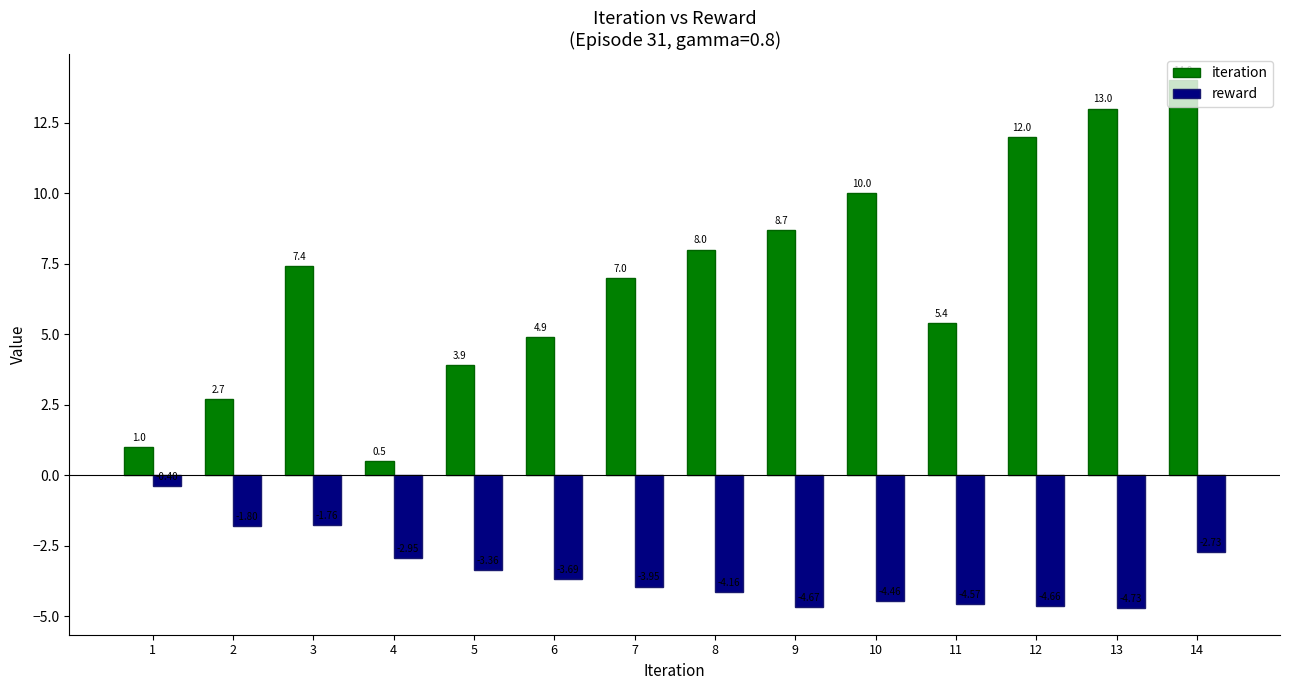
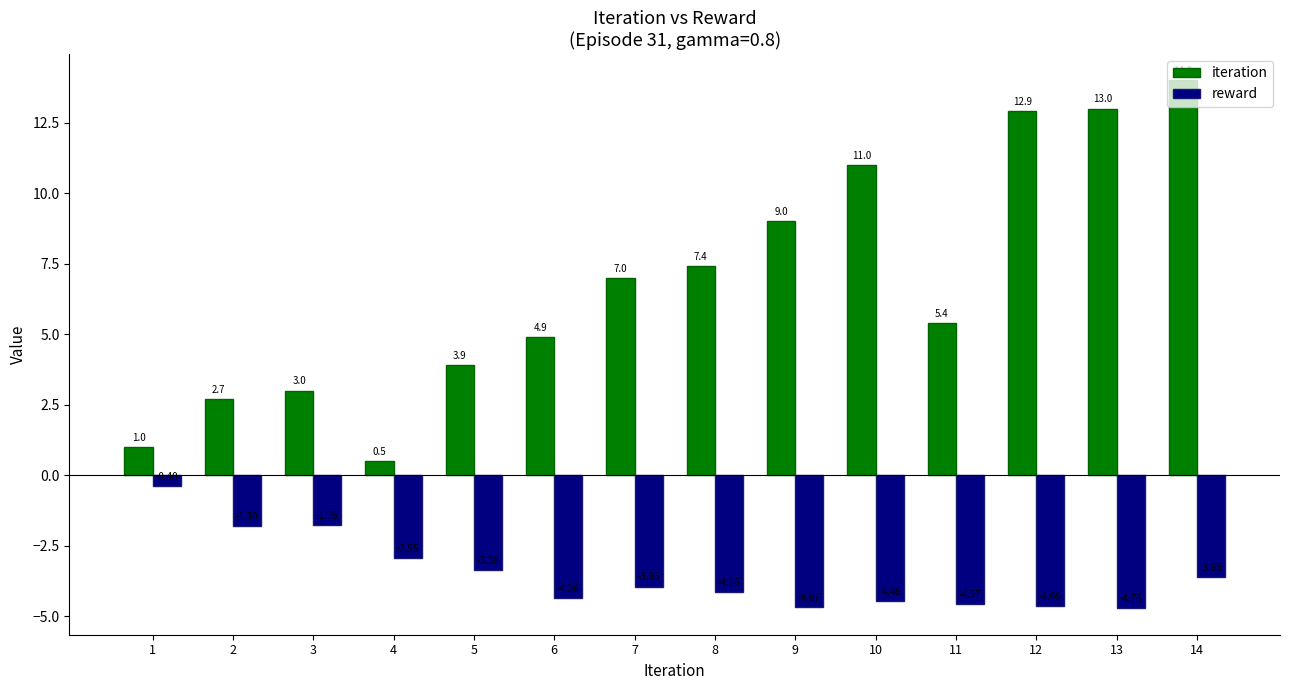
  {
    "iteration": {
      "1": 1.0,
      "2": 2.7,
-     "3": 7.4,
+     "3": 3.0,
      "4": 0.5,
      "5": 3.9,
      "6": 4.9,
      "7": 7.0,
-     "8": 8.0,
-     "9": 8.7,
-     "10": 10.0,
+     "8": 7.4,
+     "9": 9.0,
+     "10": 11.0,
      "11": 5.4,
-     "12": 12.0,
+     "12": 12.9,
      "13": 13.0
    },
    "reward": {
      "1": -0.40,
      "2": -1.80,
      "3": -1.76,
      "4": -2.95,
      "5": -3.36,
-     "6": -3.69,
+     "6": -4.36,
      "7": -3.95,
      "8": -4.16,
      "9": -4.67,
      "10": -4.46,
      "11": -4.57,
      "12": -4.66,
      "13": -4.73,
-     "14": -2.73
+     "14": -3.63
    }
  }
